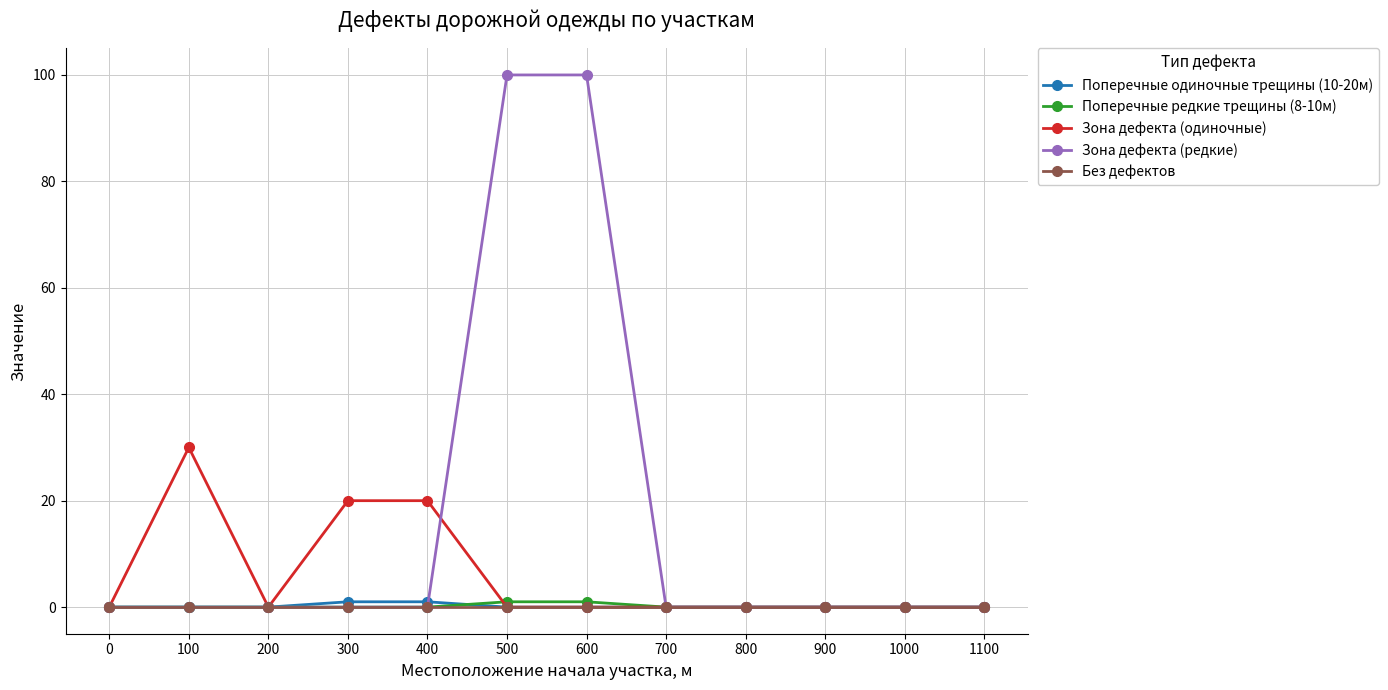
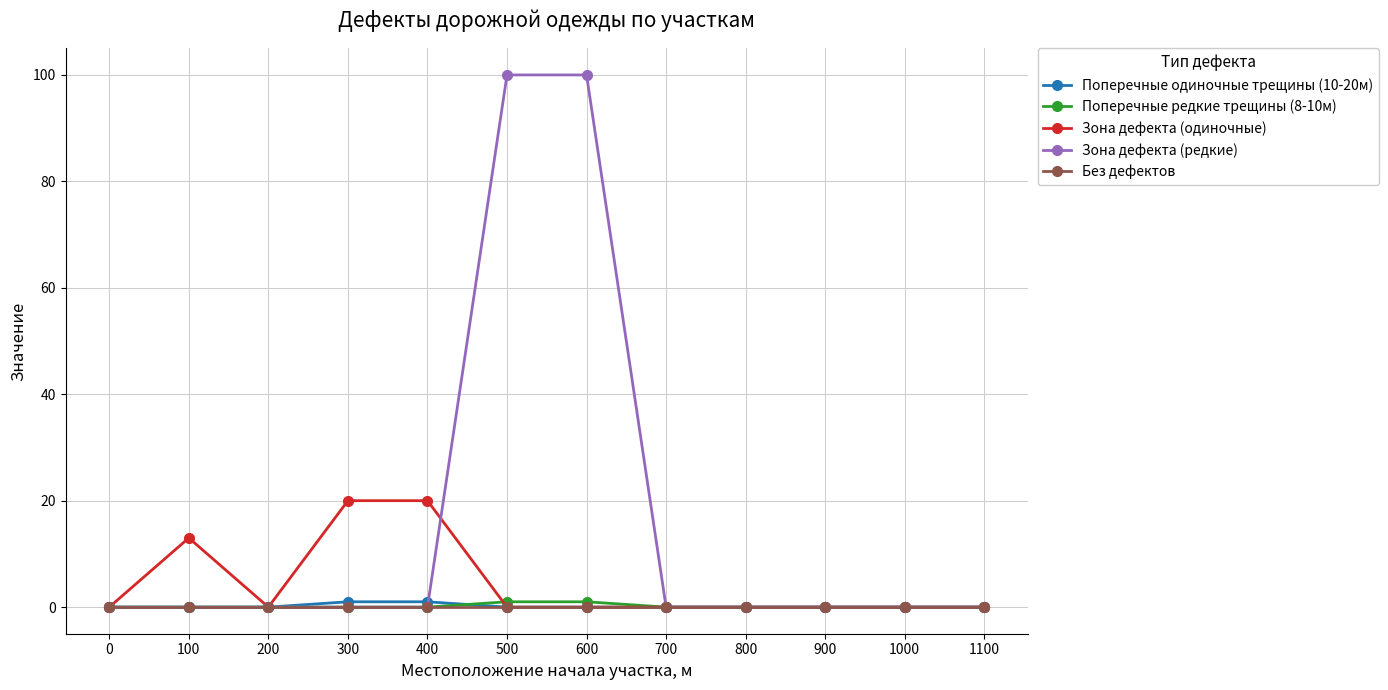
  {
    "Поперечные одиночные трещины (10-20м)": {
      "300": 1,
      "400": 1
    },
    "Поперечные редкие трещины (8-10м)": {
      "500": 1,
      "600": 1
    },
    "Зона дефекта (одиночные)": {
-     "100": 30,
+     "100": 13,
      "300": 20,
      "400": 20
    },
    "Зона дефекта (редкие)": {
      "500": 100,
      "600": 100
    }
  }
